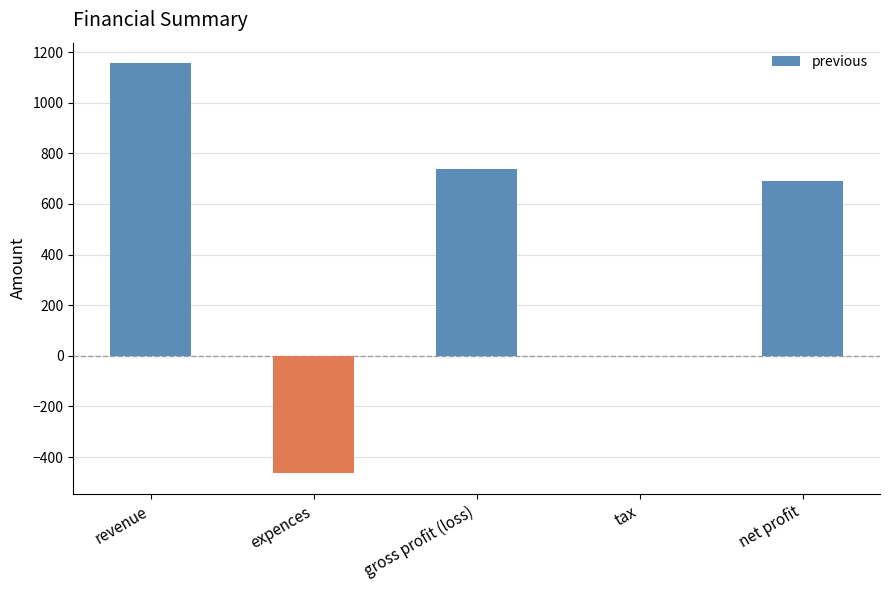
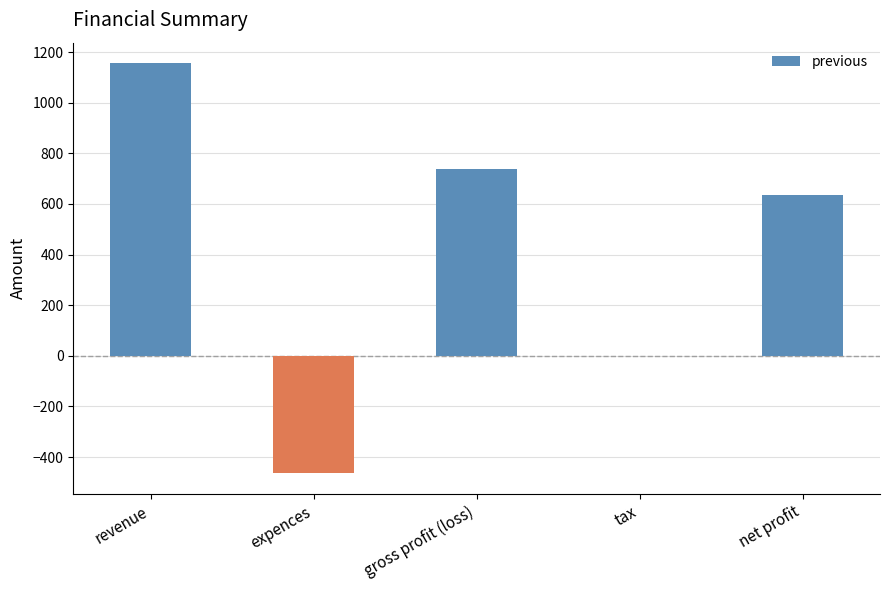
  {
    "revenue": 1160,
    "expences": -470,
    "gross profit (loss)": 740,
    "tax": 0,
-   "net profit": 690
+   "net profit": 640
  }
